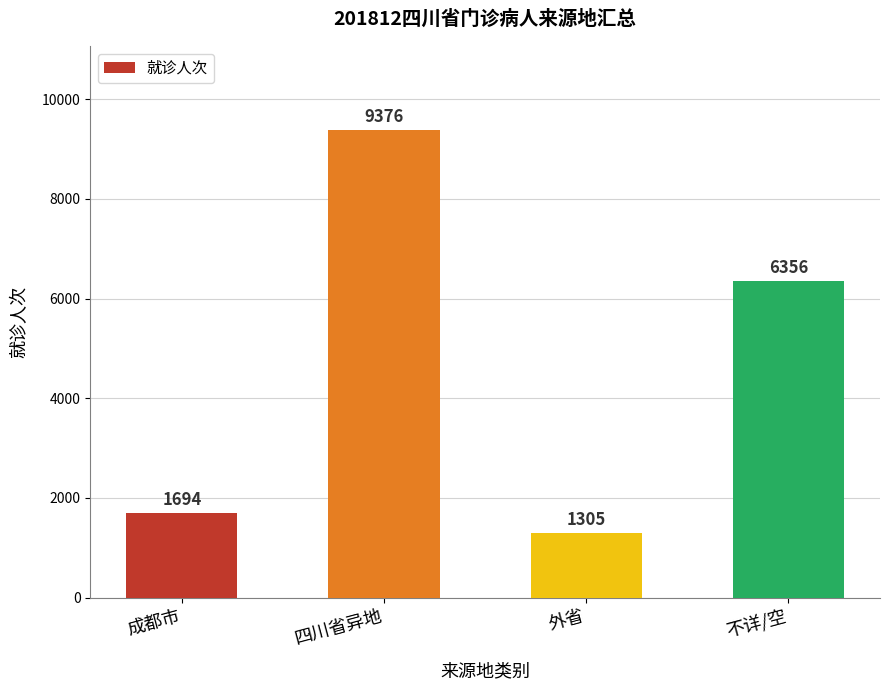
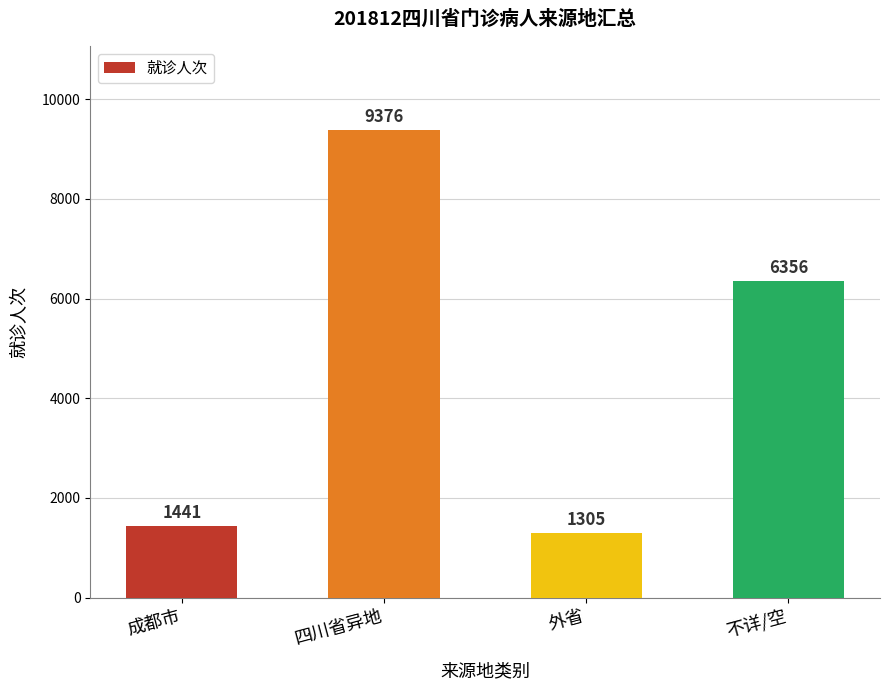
  {
-   "成都市": 1694,
+   "成都市": 1441,
    "四川省异地": 9376,
    "外省": 1305,
    "不详/空": 6356
  }
